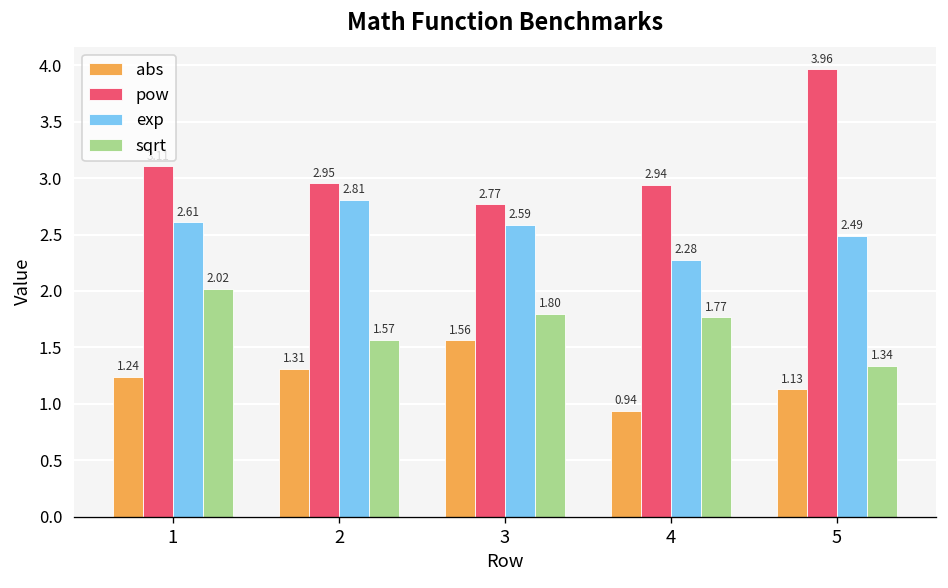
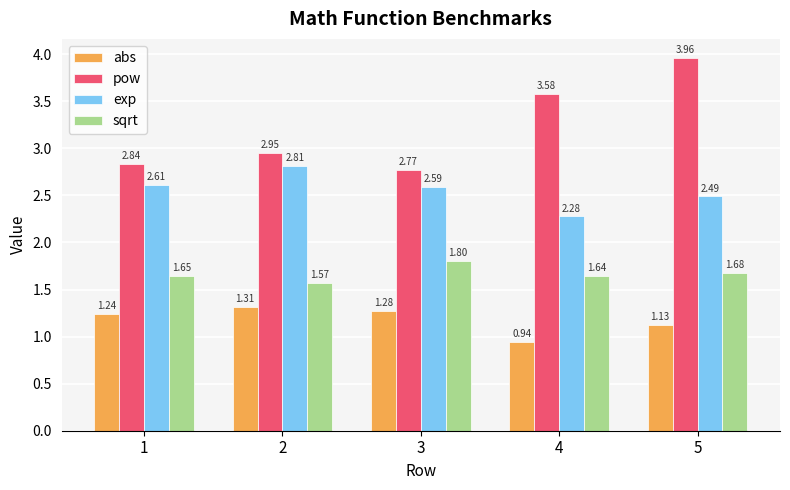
  {
    "abs": {
      "1": 1.24,
      "2": 1.31,
-     "3": 1.56,
+     "3": 1.28,
      "4": 0.94,
      "5": 1.13
    },
    "pow": {
-     "1": 3.1,
+     "1": 2.8,
      "2": 2.95,
      "3": 2.77,
-     "4": 2.94,
+     "4": 3.58,
      "5": 3.96
    },
    "exp": {
      "1": 2.61,
      "2": 2.81,
      "3": 2.59,
      "4": 2.28,
      "5": 2.49
    },
    "sqrt": {
-     "1": 2.02,
+     "1": 1.65,
      "2": 1.57,
      "3": 1.80,
-     "4": 1.77,
-     "5": 1.34
+     "4": 1.64,
+     "5": 1.68
    }
  }
